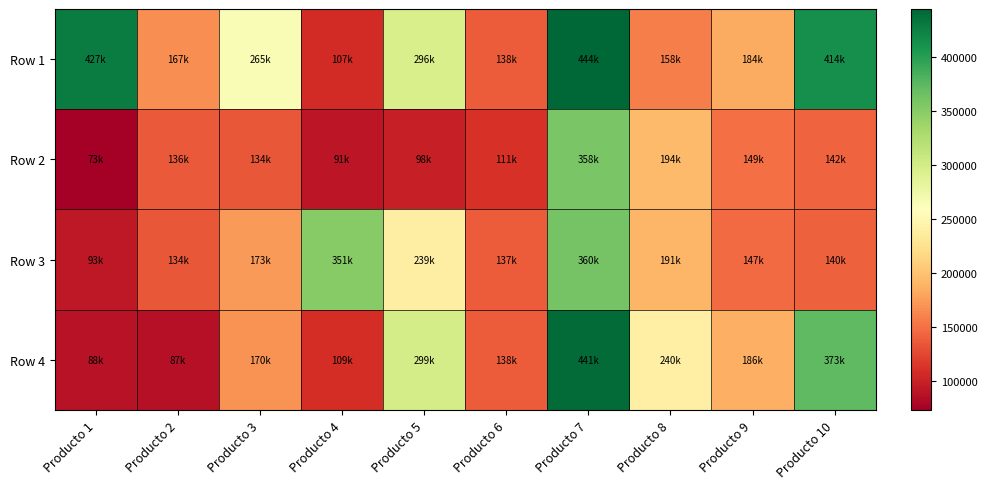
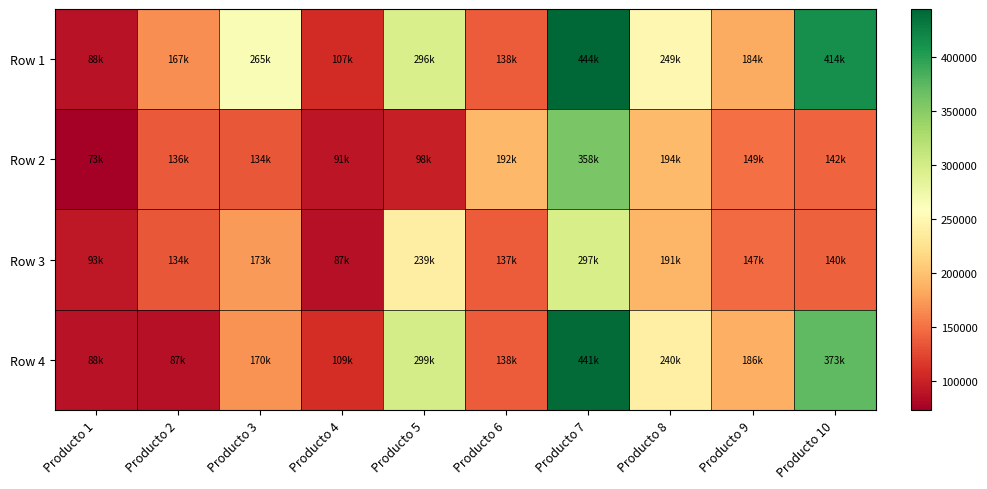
  {
    "Row 1": {
-     "Producto 1": "427k",
+     "Producto 1": "88k",
      "Producto 2": "167k",
      "Producto 3": "265k",
      "Producto 4": "107k",
      "Producto 5": "296k",
      "Producto 6": "138k",
      "Producto 7": "444k",
-     "Producto 8": "158k",
+     "Producto 8": "249k",
      "Producto 9": "184k",
      "Producto 10": "414k"
    },
    "Row 2": {
      "Producto 1": "73k",
      "Producto 2": "136k",
      "Producto 3": "134k",
      "Producto 4": "91k",
      "Producto 5": "98k",
-     "Producto 6": "111k",
+     "Producto 6": "192k",
      "Producto 7": "358k",
      "Producto 8": "194k",
      "Producto 9": "149k",
      "Producto 10": "142k"
    },
    "Row 3": {
      "Producto 1": "93k",
      "Producto 2": "134k",
      "Producto 3": "173k",
-     "Producto 4": "351k",
+     "Producto 4": "87k",
      "Producto 5": "239k",
      "Producto 6": "137k",
-     "Producto 7": "360k",
+     "Producto 7": "297k",
      "Producto 8": "191k",
      "Producto 9": "147k",
      "Producto 10": "140k"
    },
    "Row 4": {
      "Producto 1": "88k",
      "Producto 2": "87k",
      "Producto 3": "170k",
      "Producto 4": "109k",
      "Producto 5": "299k",
      "Producto 6": "138k",
      "Producto 7": "441k",
      "Producto 8": "240k",
      "Producto 9": "186k",
      "Producto 10": "373k"
    }
  }
